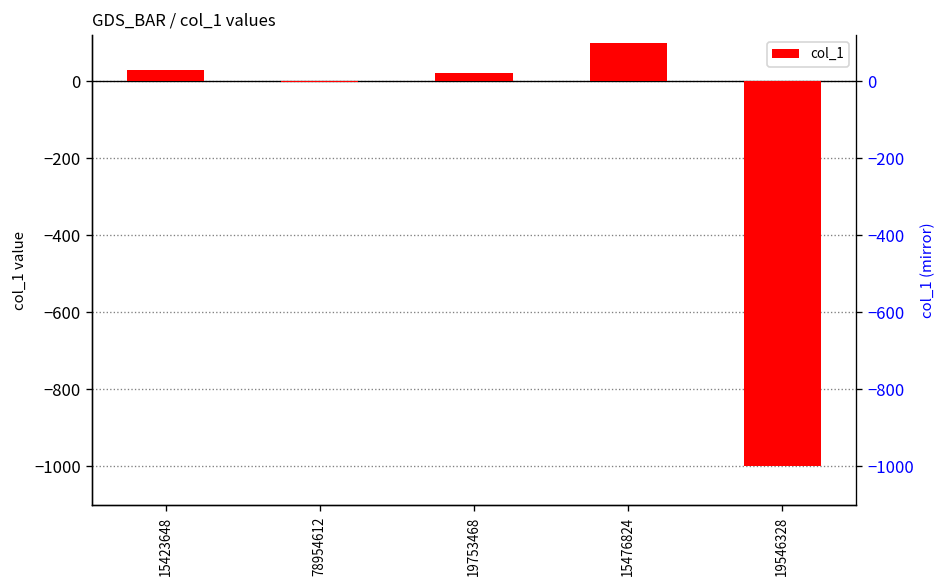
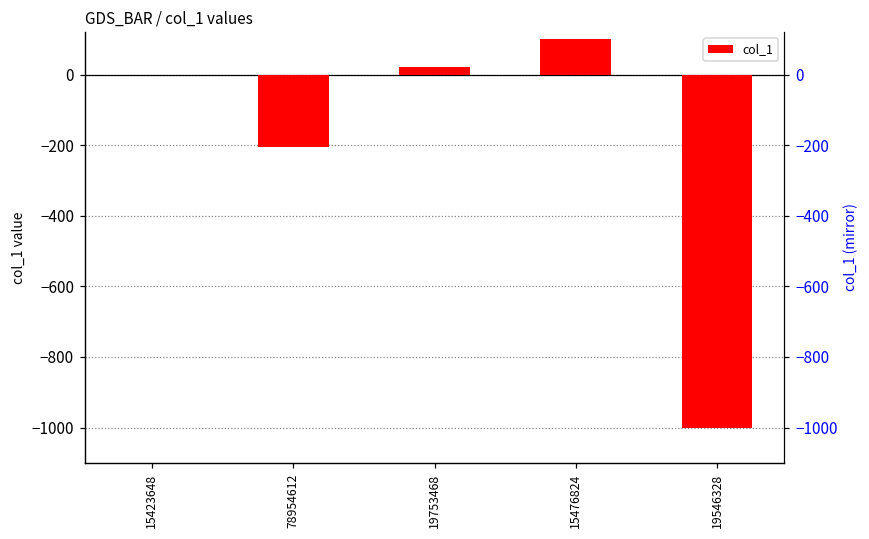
  {
-   "15423648": 30,
-   "78954612": 0,
+   "15423648": 0,
+   "78954612": -200,
    "19753468": 20,
    "15476824": 100,
    "19546328": -1000
  }
